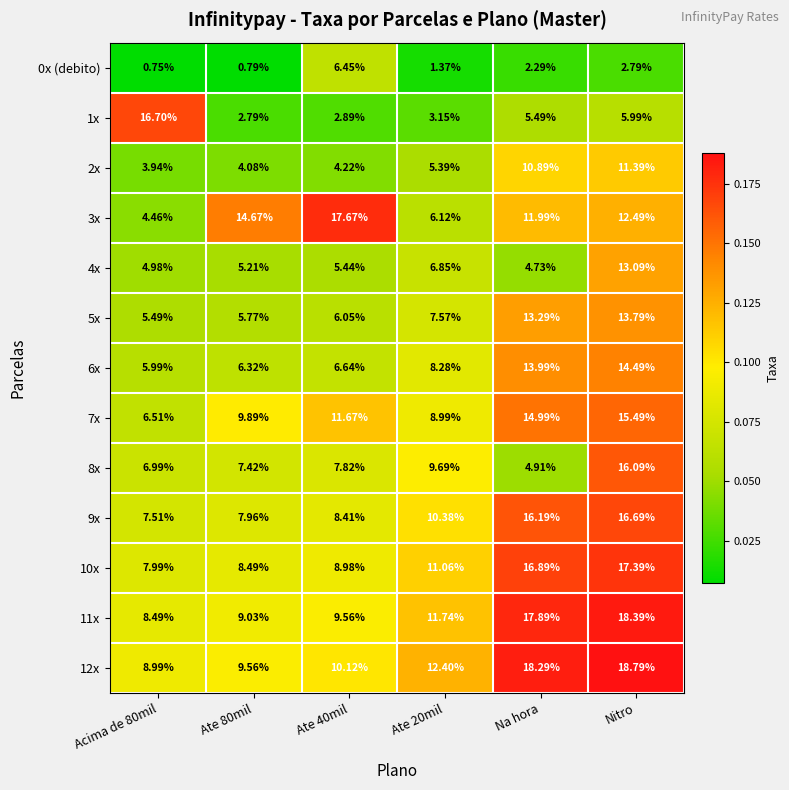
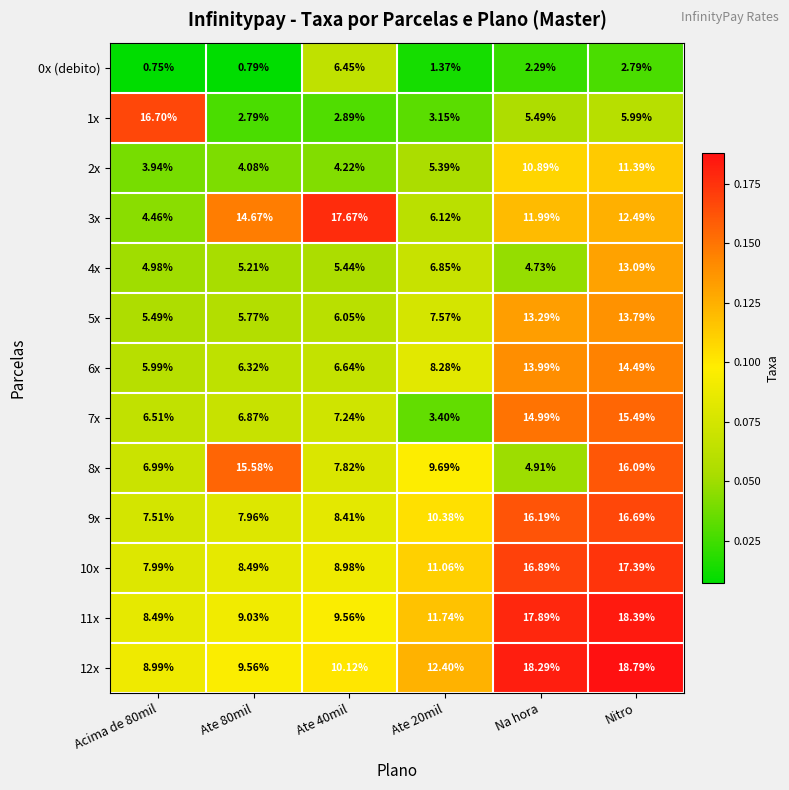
  {
    "0x (debito)": {
      "Acima de 80mil": "0.75%",
      "Ate 80mil": "0.79%",
      "Ate 40mil": "6.45%",
      "Ate 20mil": "1.37%",
      "Na hora": "2.29%",
      "Nitro": "2.79%"
    },
    "1x": {
      "Acima de 80mil": "16.70%",
      "Ate 80mil": "2.79%",
      "Ate 40mil": "2.89%",
      "Ate 20mil": "3.15%",
      "Na hora": "5.49%",
      "Nitro": "5.99%"
    },
    "2x": {
      "Acima de 80mil": "3.94%",
      "Ate 80mil": "4.08%",
      "Ate 40mil": "4.22%",
      "Ate 20mil": "5.39%",
      "Na hora": "10.89%",
      "Nitro": "11.39%"
    },
    "3x": {
      "Acima de 80mil": "4.46%",
      "Ate 80mil": "14.67%",
      "Ate 40mil": "17.67%",
      "Ate 20mil": "6.12%",
      "Na hora": "11.99%",
      "Nitro": "12.49%"
    },
    "4x": {
      "Acima de 80mil": "4.98%",
      "Ate 80mil": "5.21%",
      "Ate 40mil": "5.44%",
      "Ate 20mil": "6.85%",
      "Na hora": "4.73%",
      "Nitro": "13.09%"
    },
    "5x": {
      "Acima de 80mil": "5.49%",
      "Ate 80mil": "5.77%",
      "Ate 40mil": "6.05%",
      "Ate 20mil": "7.57%",
      "Na hora": "13.29%",
      "Nitro": "13.79%"
    },
    "6x": {
      "Acima de 80mil": "5.99%",
      "Ate 80mil": "6.32%",
      "Ate 40mil": "6.64%",
      "Ate 20mil": "8.28%",
      "Na hora": "13.99%",
      "Nitro": "14.49%"
    },
    "7x": {
      "Acima de 80mil": "6.51%",
-     "Ate 80mil": "9.89%",
-     "Ate 40mil": "11.67%",
-     "Ate 20mil": "8.99%",
+     "Ate 80mil": "6.87%",
+     "Ate 40mil": "7.24%",
+     "Ate 20mil": "3.40%",
      "Na hora": "14.99%",
      "Nitro": "15.49%"
    },
    "8x": {
      "Acima de 80mil": "6.99%",
-     "Ate 80mil": "7.42%",
+     "Ate 80mil": "15.58%",
      "Ate 40mil": "7.82%",
      "Ate 20mil": "9.69%",
      "Na hora": "4.91%",
      "Nitro": "16.09%"
    },
    "9x": {
      "Acima de 80mil": "7.51%",
      "Ate 80mil": "7.96%",
      "Ate 40mil": "8.41%",
      "Ate 20mil": "10.38%",
      "Na hora": "16.19%",
      "Nitro": "16.69%"
    },
    "10x": {
      "Acima de 80mil": "7.99%",
      "Ate 80mil": "8.49%",
      "Ate 40mil": "8.98%",
      "Ate 20mil": "11.06%",
      "Na hora": "16.89%",
      "Nitro": "17.39%"
    },
    "11x": {
      "Acima de 80mil": "8.49%",
      "Ate 80mil": "9.03%",
      "Ate 40mil": "9.56%",
      "Ate 20mil": "11.74%",
      "Na hora": "17.89%",
      "Nitro": "18.39%"
    },
    "12x": {
      "Acima de 80mil": "8.99%",
      "Ate 80mil": "9.56%",
      "Ate 40mil": "10.12%",
      "Ate 20mil": "12.40%",
      "Na hora": "18.29%",
      "Nitro": "18.79%"
    }
  }
